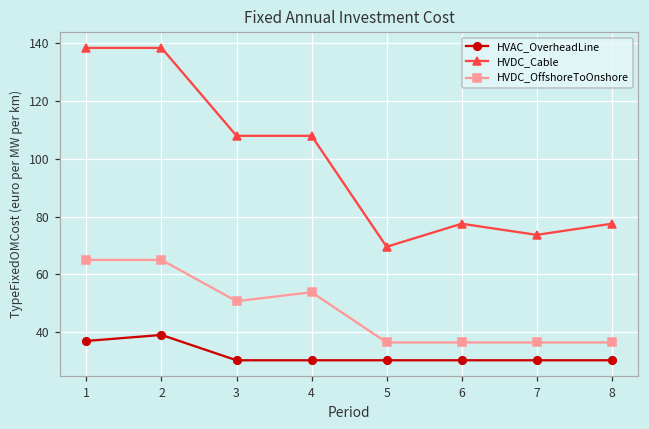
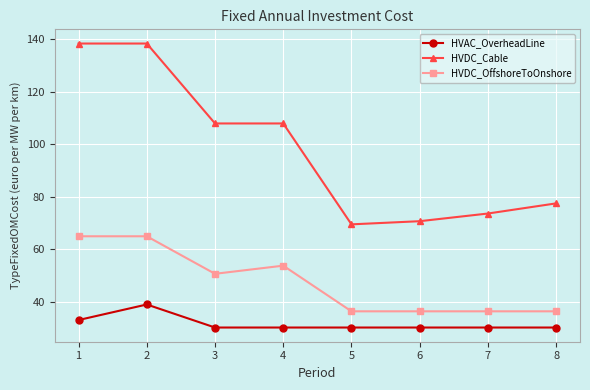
  {
    "HVAC_OverheadLine": {
-     "1": 37,
+     "1": 33,
      "2": 39,
      "3": 30,
      "4": 30,
      "5": 30,
      "6": 30,
      "7": 30,
      "8": 30
    },
    "HVDC_Cable": {
      "1": 138,
      "2": 138,
      "3": 108,
      "4": 108,
      "5": 70,
-     "6": 78,
+     "6": 71,
      "7": 74,
      "8": 78
    },
    "HVDC_OffshoreToOnshore": {
      "1": 65,
      "2": 65,
      "3": 51,
      "4": 54,
      "5": 36,
      "6": 36,
      "7": 36,
      "8": 36
    }
  }
